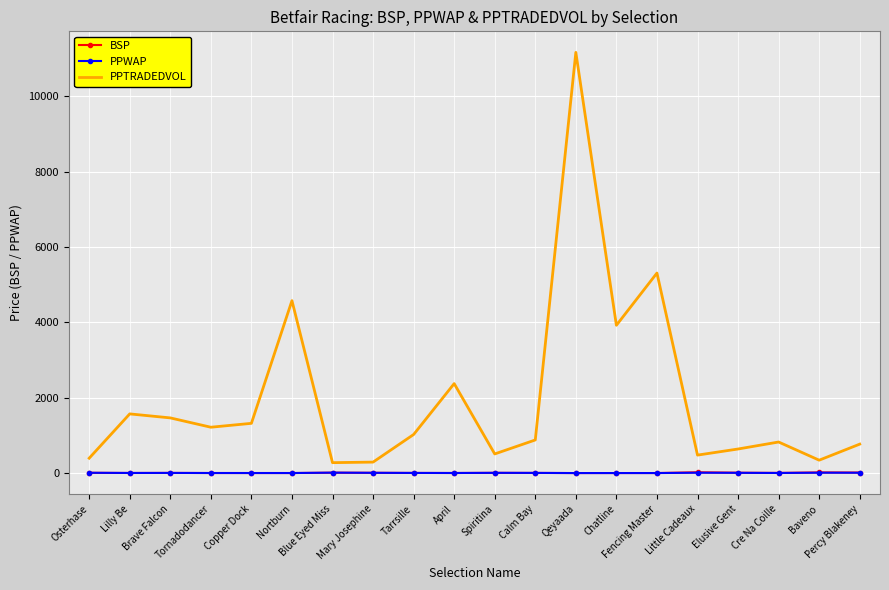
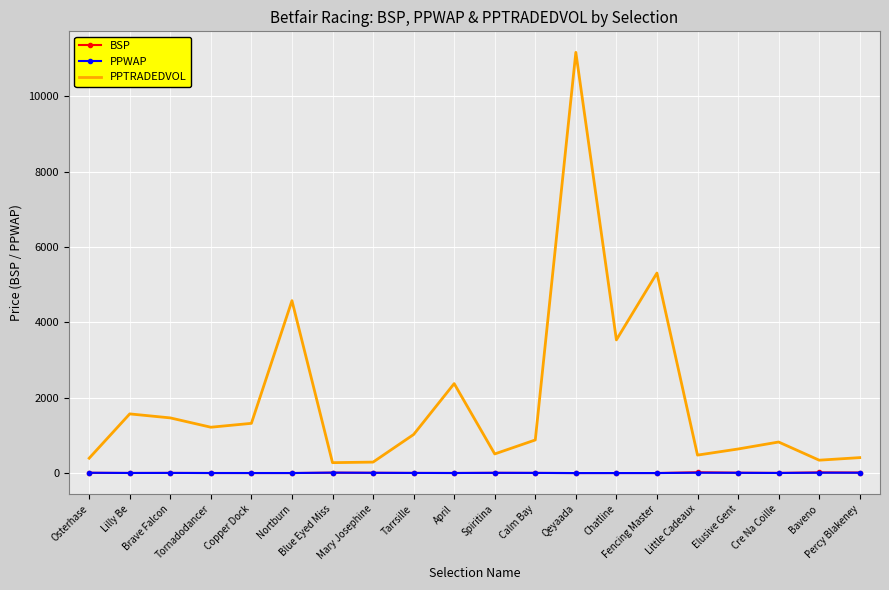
  {
    "PPTRADEDVOL": {
      "Osterhase": 400,
      "Lilly Be": 1600,
      "Brave Falcon": 1500,
      "Tornadodancer": 1200,
      "Copper Dock": 1300,
      "Nortburn": 4600,
      "Blue Eyed Miss": 300,
      "Mary Josephine": 300,
      "Tarrsille": 1000,
      "April": 2400,
      "Spiritina": 500,
      "Calm Bay": 900,
      "Qeyaada": 11200,
-     "Chatline": 3900,
+     "Chatline": 3500,
      "Fencing Master": 5300,
      "Little Cadeaux": 500,
      "Elusive Gent": 600,
      "Cre Na Coille": 800,
      "Baveno": 300,
-     "Percy Blakeney": 800
+     "Percy Blakeney": 400
    }
  }
